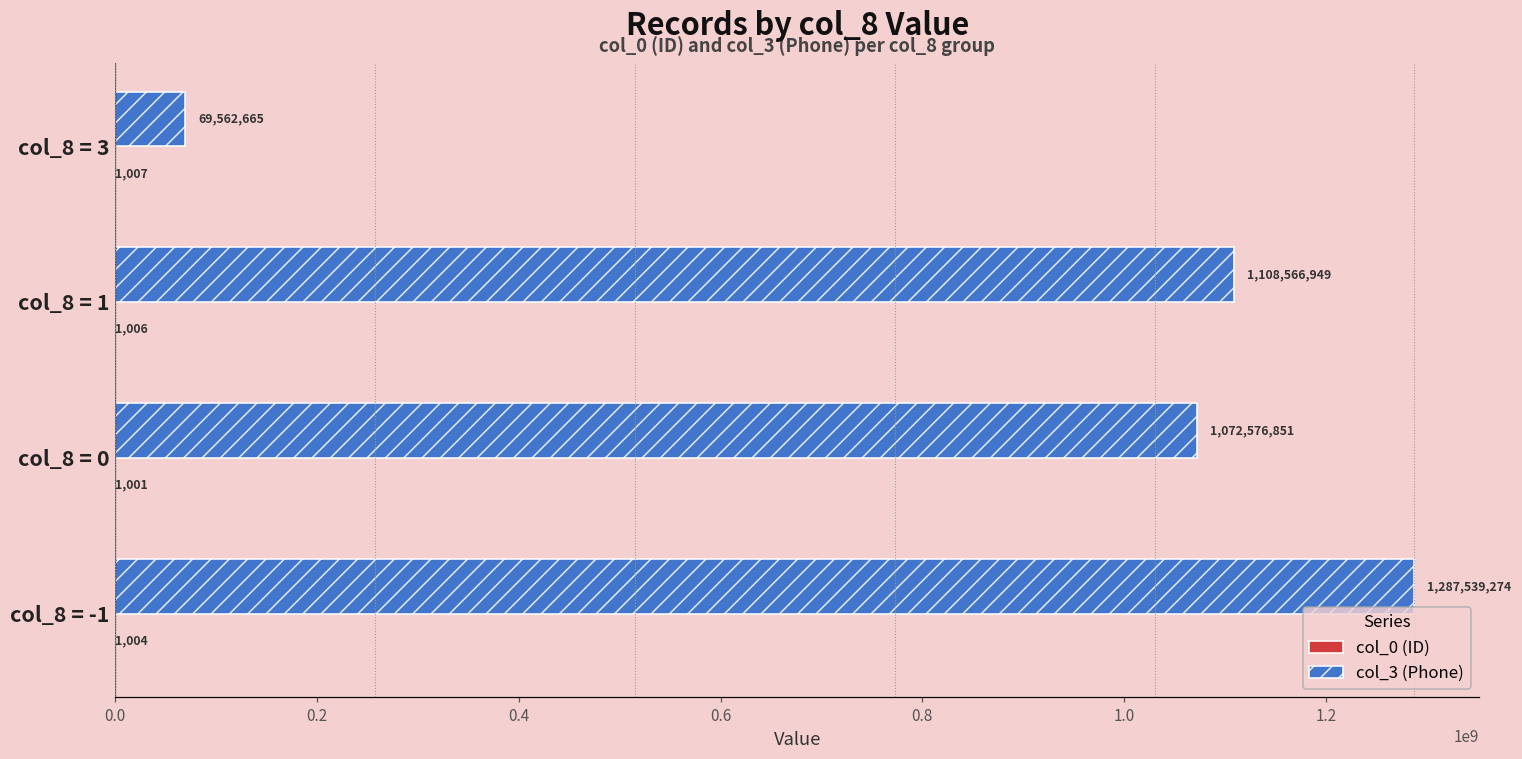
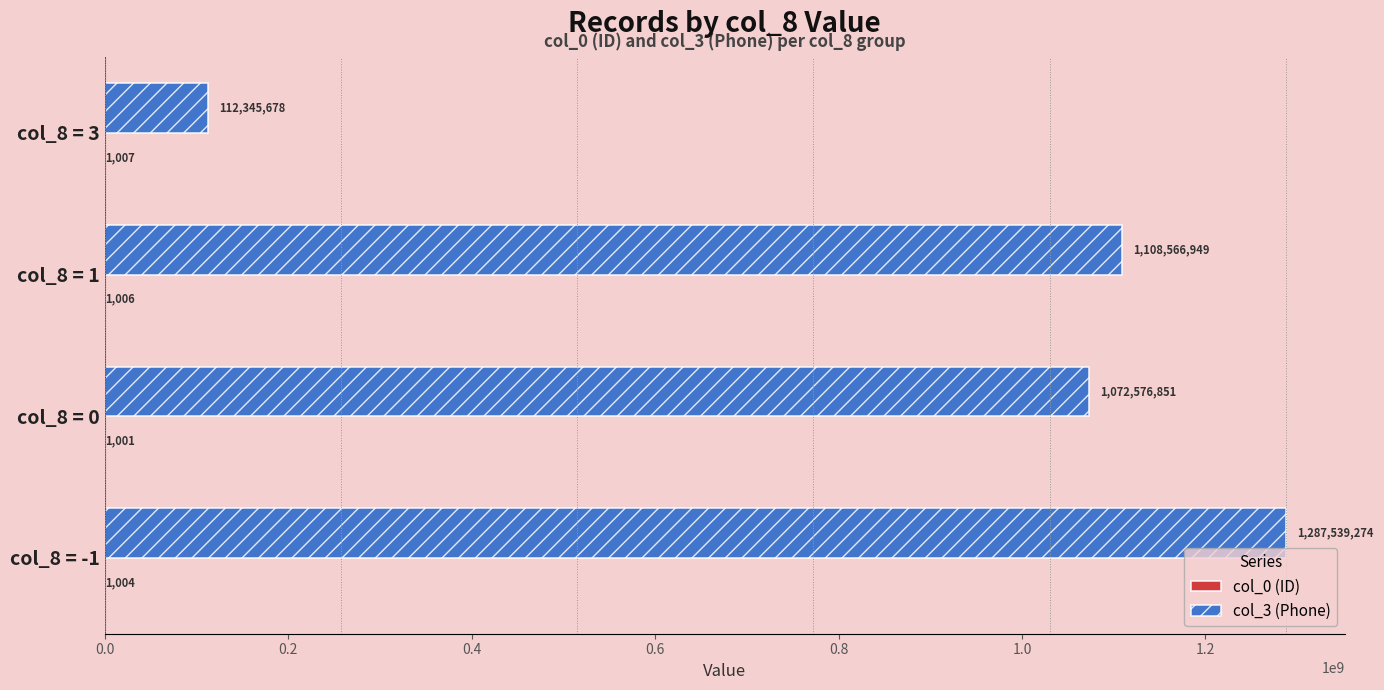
  {
    "col_0 (ID)": {
      "col_8 = 3": "1,007",
      "col_8 = 1": "1,006",
      "col_8 = 0": "1,001",
      "col_8 = -1": "1,004"
    },
    "col_3 (Phone)": {
-     "col_8 = 3": "69,562,665",
+     "col_8 = 3": "112,345,678",
      "col_8 = 1": "1,108,566,949",
      "col_8 = 0": "1,072,576,851",
      "col_8 = -1": "1,287,539,274"
    }
  }
